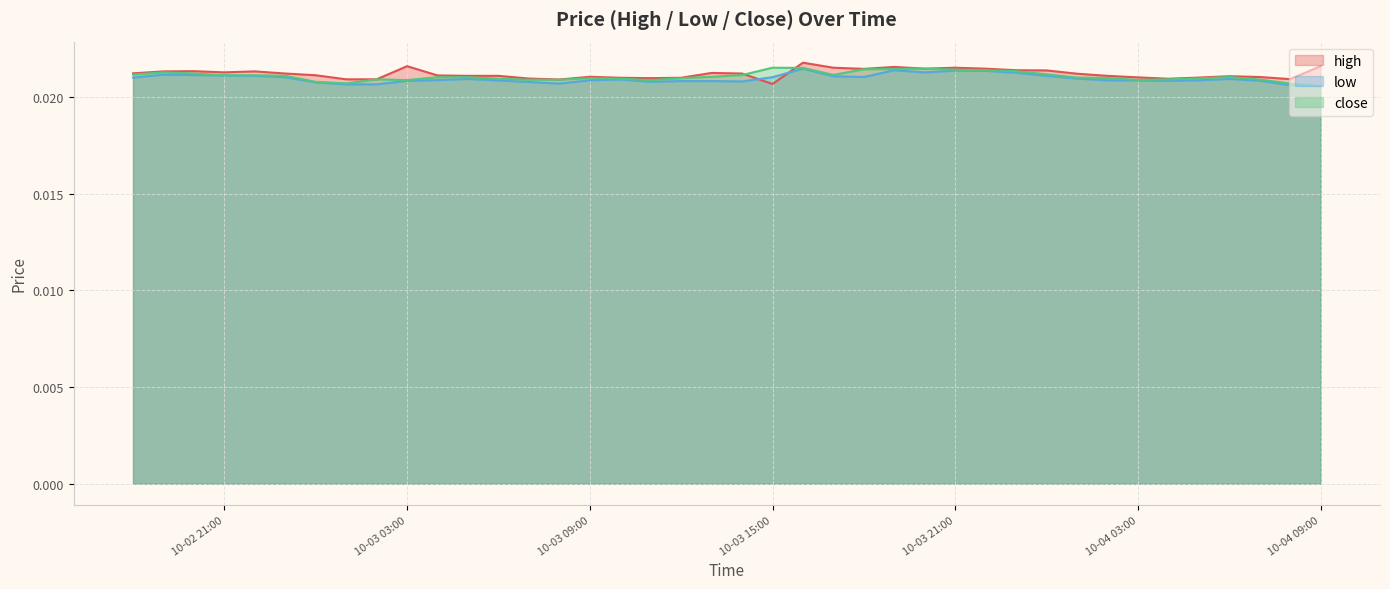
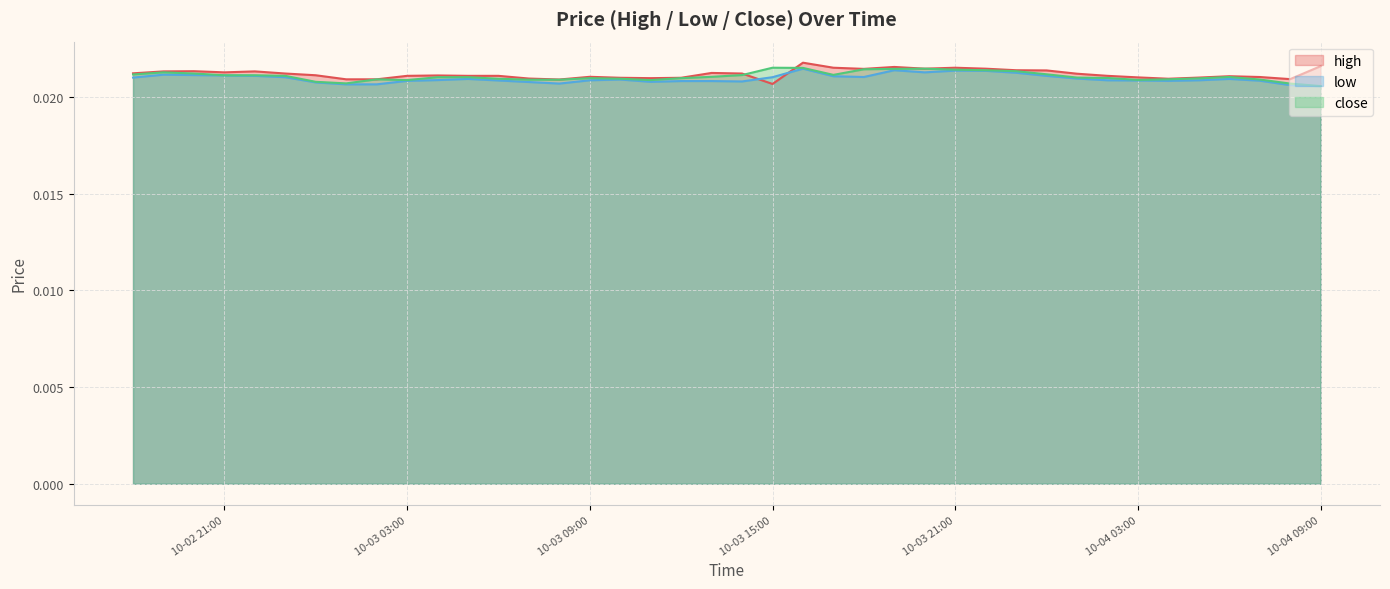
  {
    "high": {
      "10-02 21:00": 0.0213,
-     "10-03 03:00": 0.0216,
+     "10-03 03:00": 0.0211,
      "10-03 15:00": 0.0207
    }
  }
